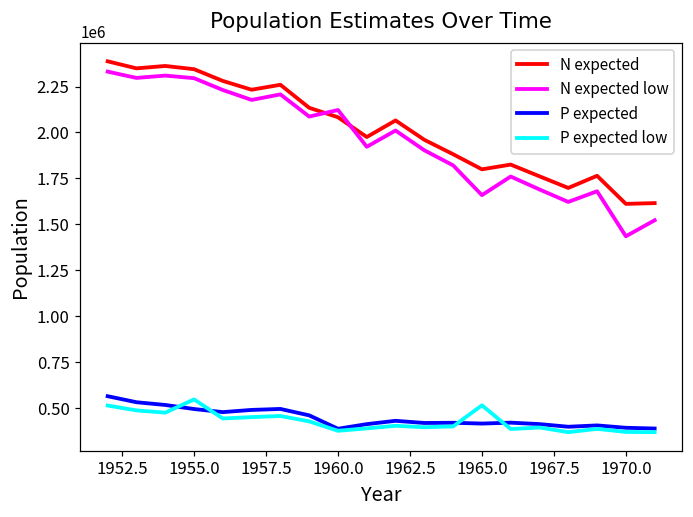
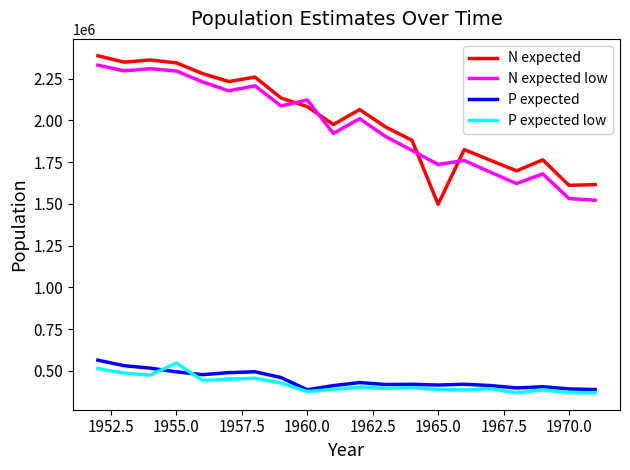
  {
    "N expected": {
      "1955.0": 2340000,
      "1960.0": 2080000,
-     "1965.0": 1800000,
+     "1965.0": 1500000,
      "1970.0": 1610000
    },
    "N expected low": {
      "1955.0": 2300000,
      "1960.0": 2120000,
-     "1965.0": 1660000,
-     "1970.0": 1430000
+     "1965.0": 1740000,
+     "1970.0": 1530000
    },
    "P expected": {
      "1955.0": 490000,
      "1965.0": 420000,
      "1970.0": 390000
    },
    "P expected low": {
      "1955.0": 550000,
-     "1965.0": 510000,
+     "1965.0": 390000,
      "1970.0": 370000
    }
  }
